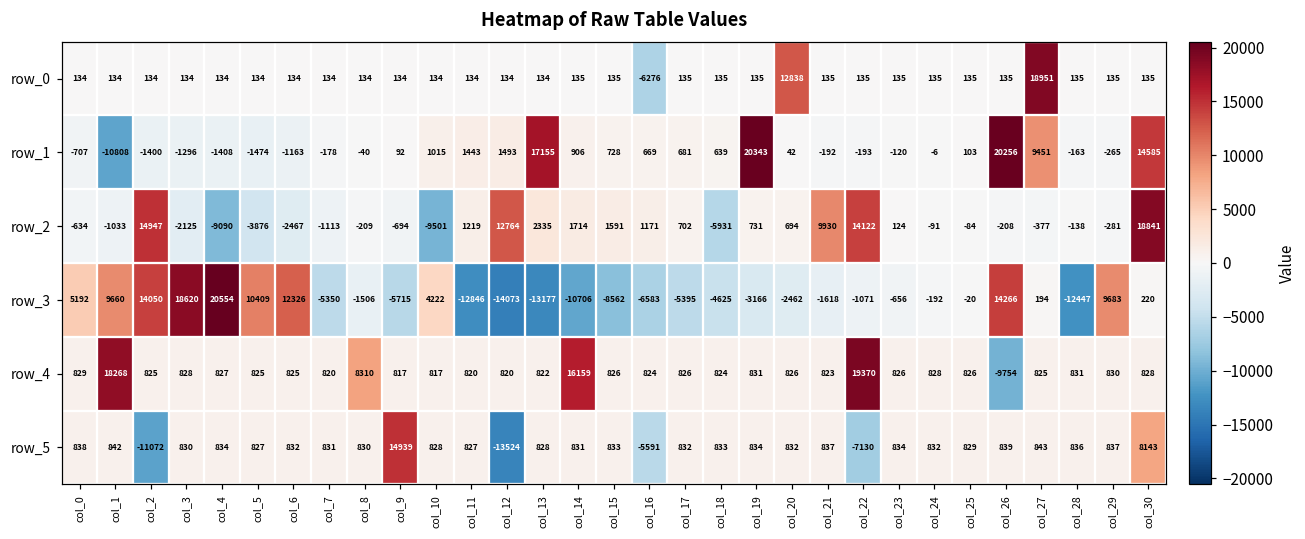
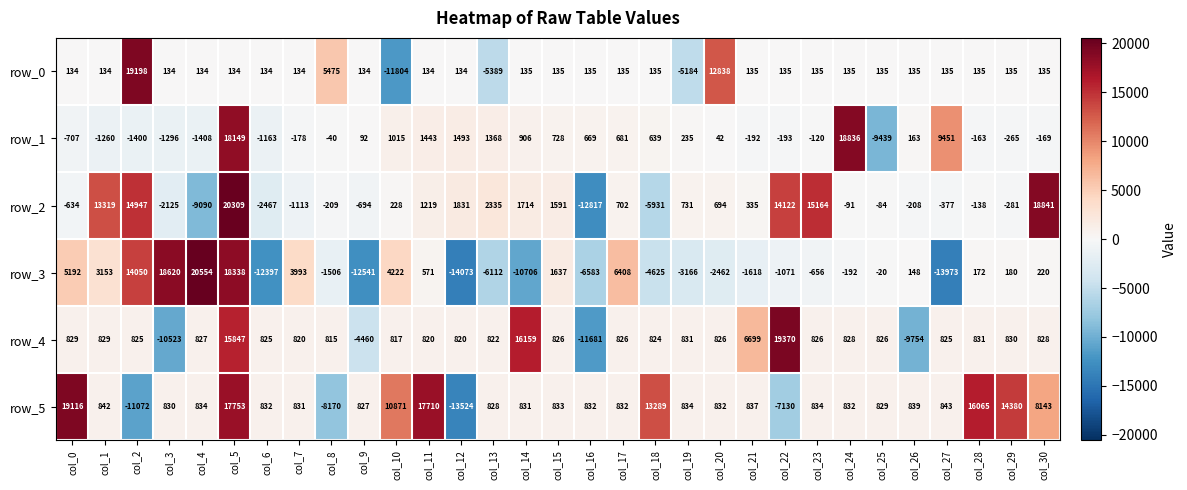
  {
    "row_0": {
      "col_0": 134,
      "col_1": 134,
-     "col_2": 134,
+     "col_2": 19198,
      "col_3": 134,
      "col_4": 134,
      "col_5": 134,
      "col_6": 134,
      "col_7": 134,
-     "col_8": 134,
+     "col_8": 5475,
      "col_9": 134,
-     "col_10": 134,
+     "col_10": -11804,
      "col_11": 134,
      "col_12": 134,
-     "col_13": 134,
+     "col_13": -5389,
      "col_14": 135,
      "col_15": 135,
-     "col_16": -6276,
+     "col_16": 135,
      "col_17": 135,
      "col_18": 135,
-     "col_19": 135,
+     "col_19": -5184,
      "col_20": 12838,
      "col_21": 135,
      "col_22": 135,
      "col_23": 135,
      "col_24": 135,
      "col_25": 135,
      "col_26": 135,
-     "col_27": 18951,
+     "col_27": 135,
      "col_28": 135,
      "col_29": 135,
      "col_30": 135
    },
    "row_1": {
      "col_0": -707,
-     "col_1": -10808,
+     "col_1": -1260,
      "col_2": -1400,
      "col_3": -1296,
      "col_4": -1408,
-     "col_5": -1474,
+     "col_5": 18149,
      "col_6": -1163,
      "col_7": -178,
      "col_8": -40,
      "col_9": 92,
      "col_10": 1015,
      "col_11": 1443,
      "col_12": 1493,
-     "col_13": 17155,
+     "col_13": 1368,
      "col_14": 906,
      "col_15": 728,
      "col_16": 669,
      "col_17": 681,
      "col_18": 639,
-     "col_19": 20343,
+     "col_19": 235,
      "col_20": 42,
      "col_21": -192,
      "col_22": -193,
      "col_23": -120,
-     "col_24": -6,
-     "col_25": 103,
-     "col_26": 20256,
+     "col_24": 18836,
+     "col_25": -9439,
+     "col_26": 163,
      "col_27": 9451,
      "col_28": -163,
      "col_29": -265,
-     "col_30": 14585
+     "col_30": -169
    },
    "row_2": {
      "col_0": -634,
-     "col_1": -1033,
+     "col_1": 13319,
      "col_2": 14947,
      "col_3": -2125,
      "col_4": -9090,
-     "col_5": -3876,
+     "col_5": 20309,
      "col_6": -2467,
      "col_7": -1113,
      "col_8": -209,
      "col_9": -694,
-     "col_10": -9501,
+     "col_10": 228,
      "col_11": 1219,
-     "col_12": 12764,
+     "col_12": 1831,
      "col_13": 2335,
      "col_14": 1714,
      "col_15": 1591,
-     "col_16": 1171,
+     "col_16": -12817,
      "col_17": 702,
      "col_18": -5931,
      "col_19": 731,
      "col_20": 694,
-     "col_21": 9930,
+     "col_21": 335,
      "col_22": 14122,
-     "col_23": 124,
+     "col_23": 15164,
      "col_24": -91,
      "col_25": -84,
      "col_26": -208,
      "col_27": -377,
      "col_28": -138,
      "col_29": -281,
      "col_30": 18841
    },
    "row_3": {
      "col_0": 5192,
-     "col_1": 9660,
+     "col_1": 3153,
      "col_2": 14050,
      "col_3": 18620,
      "col_4": 20554,
-     "col_5": 10409,
-     "col_6": 12326,
-     "col_7": -5350,
+     "col_5": 18338,
+     "col_6": -12397,
+     "col_7": 3993,
      "col_8": -1506,
-     "col_9": -5715,
+     "col_9": -12541,
      "col_10": 4222,
-     "col_11": -12846,
+     "col_11": 571,
      "col_12": -14073,
-     "col_13": -13177,
+     "col_13": -6112,
      "col_14": -10706,
-     "col_15": -8562,
+     "col_15": 1637,
      "col_16": -6583,
-     "col_17": -5395,
+     "col_17": 6408,
      "col_18": -4625,
      "col_19": -3166,
      "col_20": -2462,
      "col_21": -1618,
      "col_22": -1071,
      "col_23": -656,
      "col_24": -192,
      "col_25": -20,
-     "col_26": 14266,
-     "col_27": 194,
-     "col_28": -12447,
-     "col_29": 9683,
+     "col_26": 148,
+     "col_27": -13973,
+     "col_28": 172,
+     "col_29": 180,
      "col_30": 220
    },
    "row_4": {
      "col_0": 829,
-     "col_1": 18268,
+     "col_1": 829,
      "col_2": 825,
-     "col_3": 828,
+     "col_3": -10523,
      "col_4": 827,
-     "col_5": 825,
+     "col_5": 15847,
      "col_6": 825,
      "col_7": 820,
-     "col_8": 8310,
-     "col_9": 817,
+     "col_8": 815,
+     "col_9": -4460,
      "col_10": 817,
      "col_11": 820,
      "col_12": 820,
      "col_13": 822,
      "col_14": 16159,
      "col_15": 826,
-     "col_16": 824,
+     "col_16": -11681,
      "col_17": 826,
      "col_18": 824,
      "col_19": 831,
      "col_20": 826,
-     "col_21": 823,
+     "col_21": 6699,
      "col_22": 19370,
      "col_23": 826,
      "col_24": 828,
      "col_25": 826,
      "col_26": -9754,
      "col_27": 825,
      "col_28": 831,
      "col_29": 830,
      "col_30": 828
    },
    "row_5": {
-     "col_0": 838,
+     "col_0": 19116,
      "col_1": 842,
      "col_2": -11072,
      "col_3": 830,
      "col_4": 834,
-     "col_5": 827,
+     "col_5": 17753,
      "col_6": 832,
      "col_7": 831,
-     "col_8": 830,
-     "col_9": 14939,
-     "col_10": 828,
-     "col_11": 827,
+     "col_8": -8170,
+     "col_9": 827,
+     "col_10": 10871,
+     "col_11": 17710,
      "col_12": -13524,
      "col_13": 828,
      "col_14": 831,
      "col_15": 833,
-     "col_16": -5591,
+     "col_16": 832,
      "col_17": 832,
-     "col_18": 833,
+     "col_18": 13289,
      "col_19": 834,
      "col_20": 832,
      "col_21": 837,
      "col_22": -7130,
      "col_23": 834,
      "col_24": 832,
      "col_25": 829,
      "col_26": 839,
      "col_27": 843,
-     "col_28": 836,
-     "col_29": 837,
+     "col_28": 16065,
+     "col_29": 14380,
      "col_30": 8143
    }
  }
